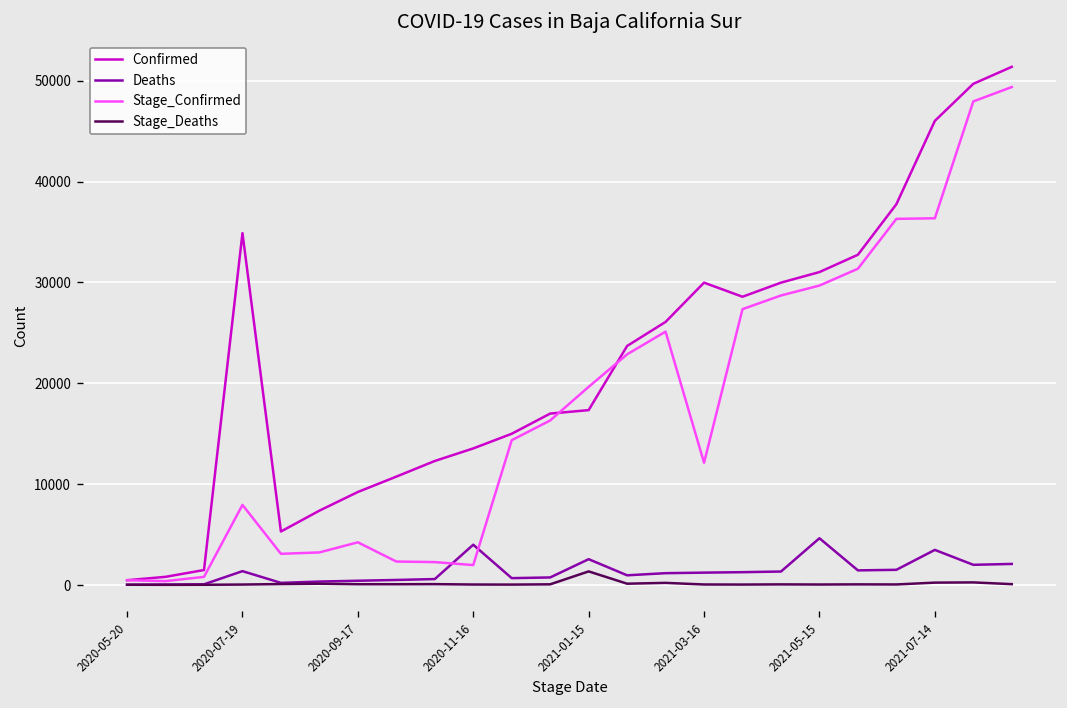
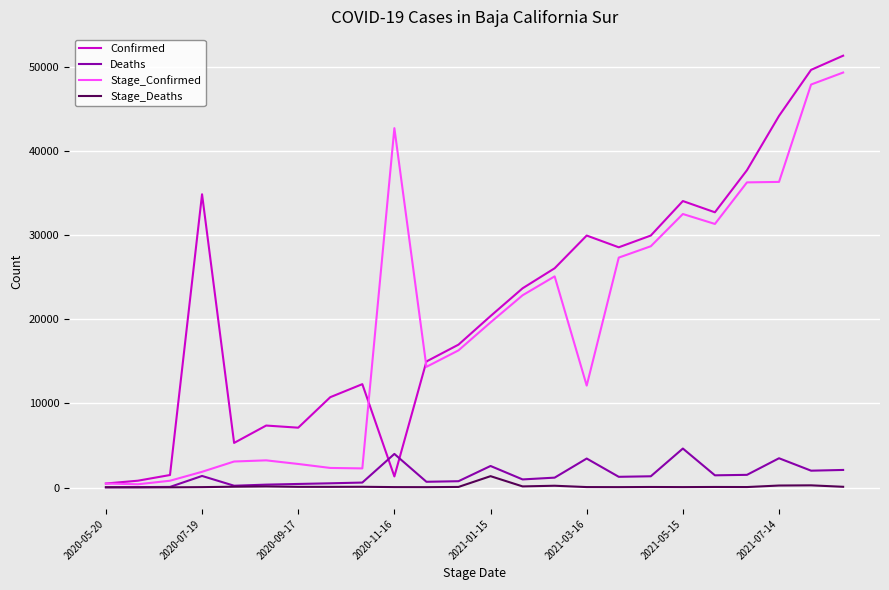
  {
    "Confirmed": {
      "2020-07-19": 35000,
-     "2020-09-17": 9000,
-     "2020-11-16": 14000,
-     "2021-01-15": 17000,
+     "2020-09-17": 7000,
+     "2020-11-16": 1000,
+     "2021-01-15": 20000,
      "2021-03-16": 30000,
-     "2021-05-15": 31000,
-     "2021-07-14": 46000
+     "2021-05-15": 34000,
+     "2021-07-14": 44000
    },
    "Deaths": {
      "2020-07-19": 1000,
      "2020-09-17": 0,
      "2020-11-16": 4000,
      "2021-01-15": 3000,
-     "2021-03-16": 1000,
+     "2021-03-16": 3000,
      "2021-05-15": 5000,
      "2021-07-14": 3000
    },
    "Stage_Confirmed": {
-     "2020-07-19": 8000,
-     "2020-09-17": 4000,
-     "2020-11-16": 2000,
+     "2020-07-19": 2000,
+     "2020-09-17": 3000,
+     "2020-11-16": 43000,
      "2021-01-15": 20000,
      "2021-03-16": 12000,
-     "2021-05-15": 30000,
+     "2021-05-15": 33000,
      "2021-07-14": 36000
    },
    "Stage_Deaths": {
      "2020-07-19": 0,
      "2020-09-17": 0,
      "2020-11-16": 0,
      "2021-01-15": 1000,
      "2021-03-16": 0,
      "2021-05-15": 0,
      "2021-07-14": 0
    }
  }
